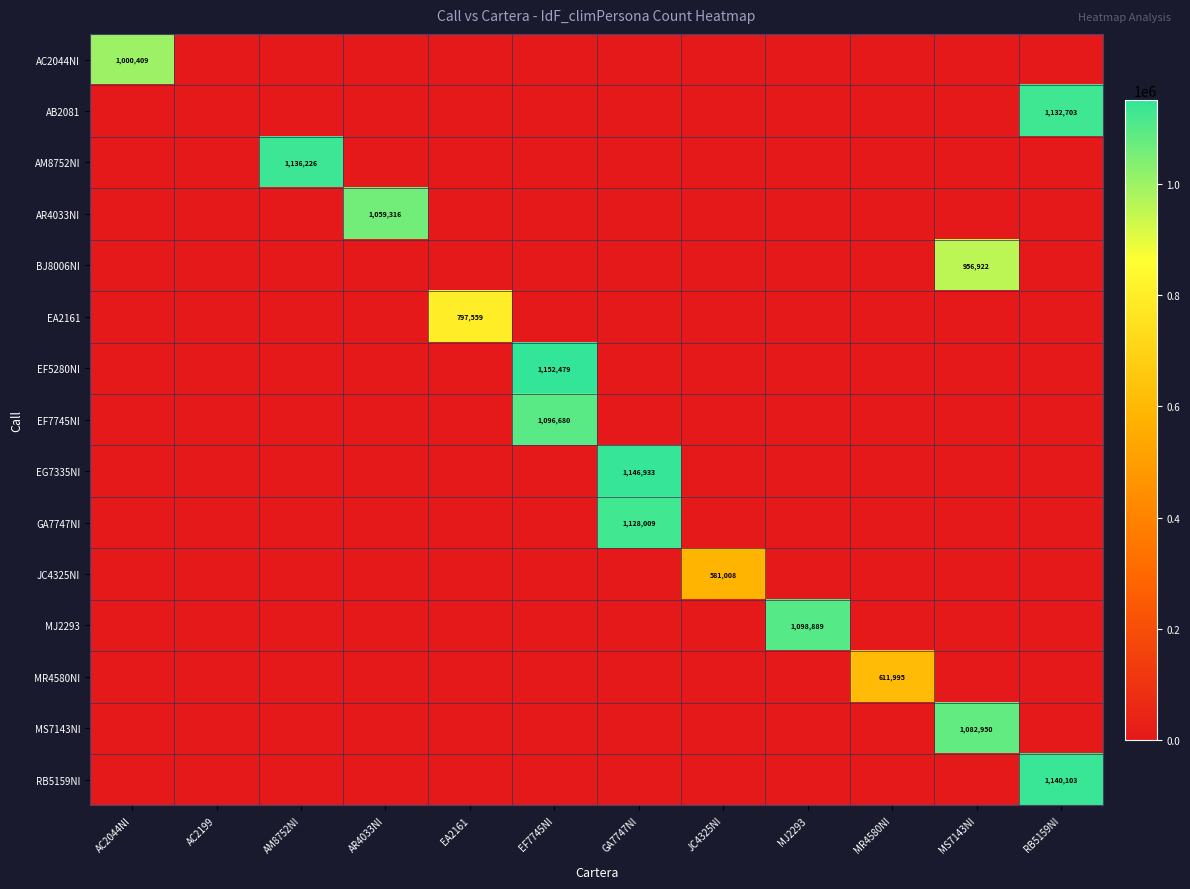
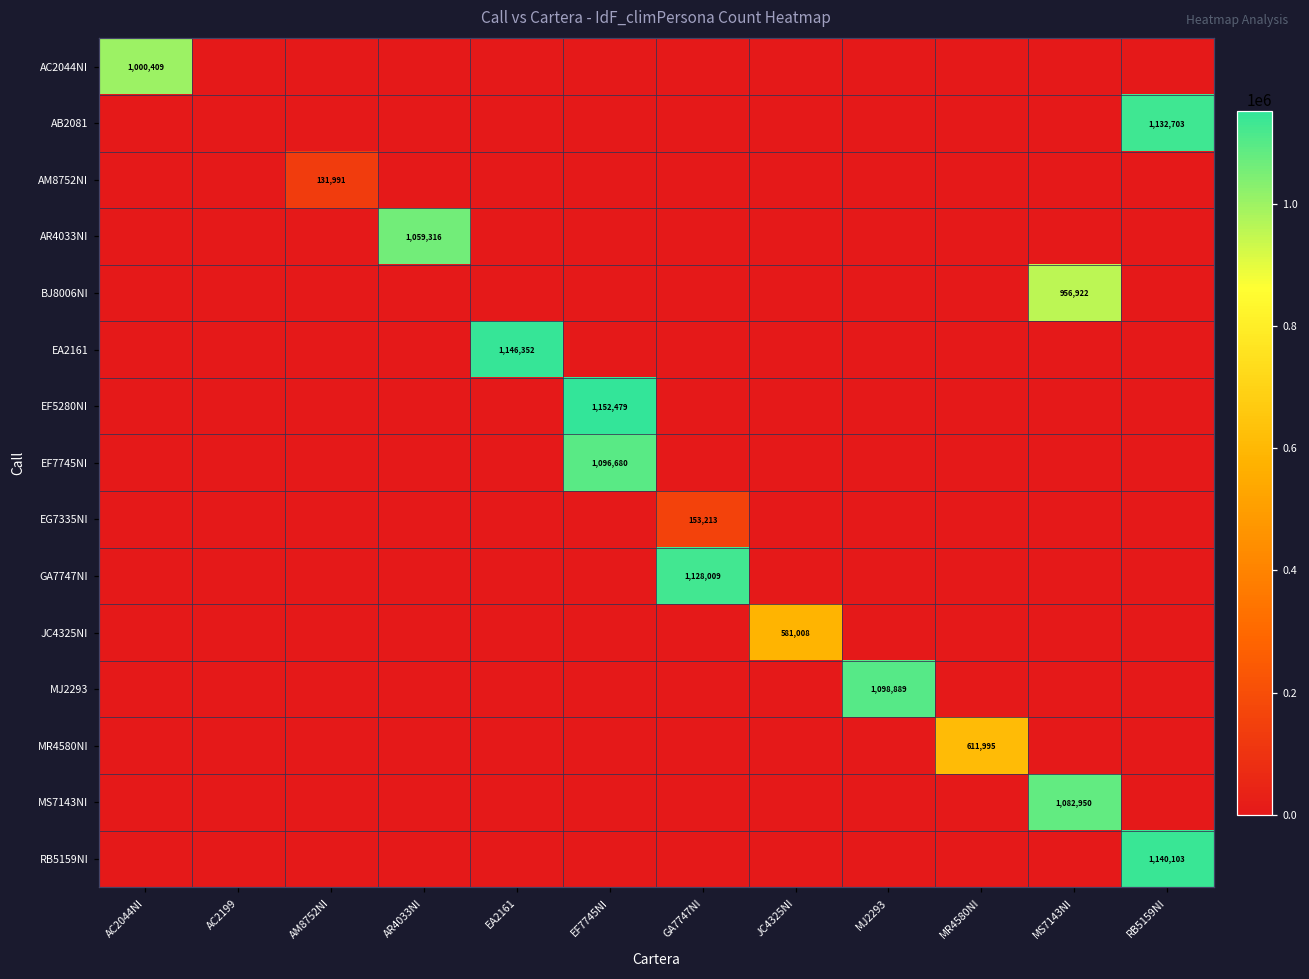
  {
    "AC2044NI": {
      "AC2044NI": "1,000,409"
    },
    "AB2081": {
      "RB5159NI": "1,132,703"
    },
    "AM8752NI": {
-     "AM8752NI": "1,136,226"
+     "AM8752NI": "131,991"
    },
    "AR4033NI": {
      "AR4033NI": "1,059,316"
    },
    "BJ8006NI": {
      "MS7143NI": "956,922"
    },
    "EA2161": {
-     "EA2161": "797,559"
+     "EA2161": "1,146,352"
    },
    "EF5280NI": {
      "EF7745NI": "1,152,479"
    },
    "EF7745NI": {
      "EF7745NI": "1,096,680"
    },
    "EG7335NI": {
-     "GA7747NI": "1,146,933"
+     "GA7747NI": "153,213"
    },
    "GA7747NI": {
      "GA7747NI": "1,128,009"
    },
    "JC4325NI": {
      "JC4325NI": "581,008"
    },
    "MJ2293": {
      "MJ2293": "1,098,889"
    },
    "MR4580NI": {
      "MR4580NI": "611,995"
    },
    "MS7143NI": {
      "MS7143NI": "1,082,950"
    },
    "RB5159NI": {
      "RB5159NI": "1,140,103"
    }
  }
